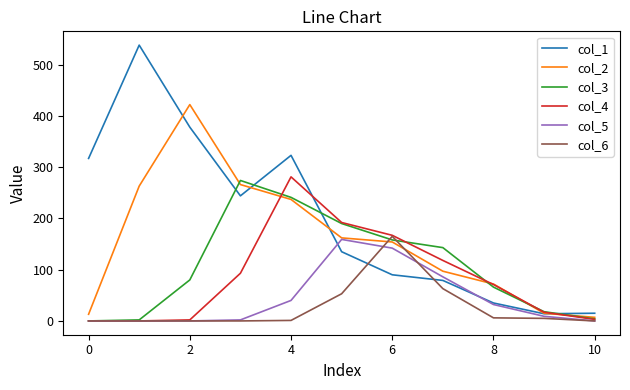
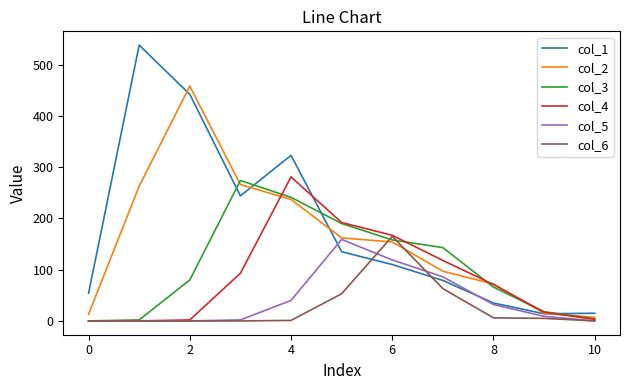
  {
    "col_1": {
-     "0": 320,
-     "2": 380,
+     "0": 50,
+     "2": 440,
      "4": 320,
-     "6": 90,
+     "6": 110,
      "10": 20
    },
    "col_2": {
      "0": 10,
-     "2": 420
+     "2": 460
    },
    "col_3": {
      "2": 80,
      "8": 70
    },
    "col_4": {
      "4": 280
    },
    "col_5": {
      "4": 40,
-     "6": 140
+     "6": 120
    },
    "col_6": {
      "4": 0,
      "8": 10
    }
  }
